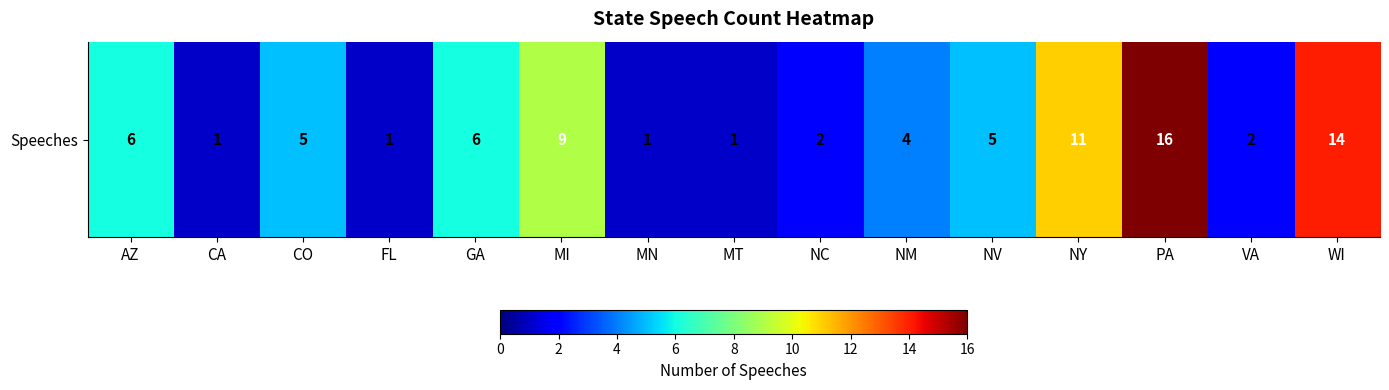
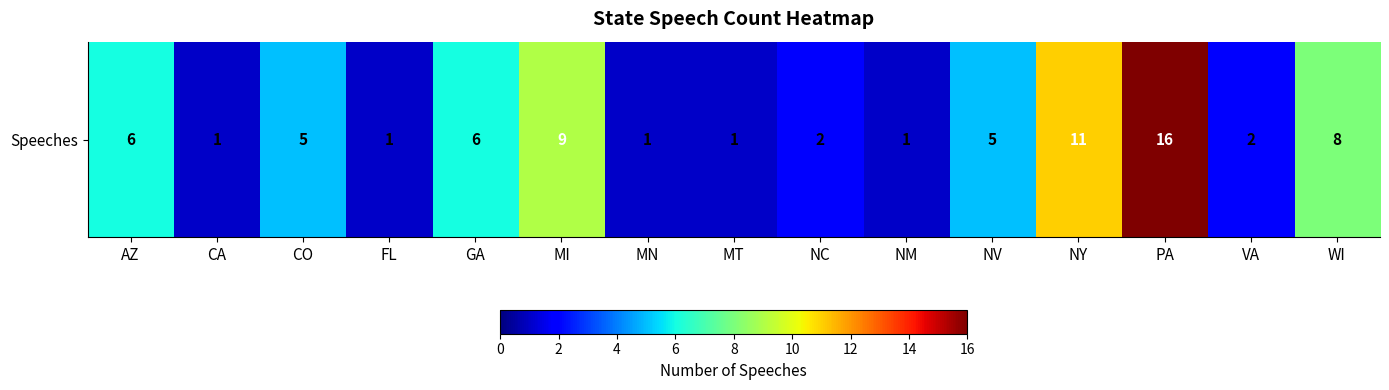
  {
    "Speeches": {
      "AZ": 6,
      "CA": 1,
      "CO": 5,
      "FL": 1,
      "GA": 6,
      "MI": 9,
      "MN": 1,
      "MT": 1,
      "NC": 2,
-     "NM": 4,
+     "NM": 1,
      "NV": 5,
      "NY": 11,
      "PA": 16,
      "VA": 2,
-     "WI": 14
+     "WI": 8
    }
  }
